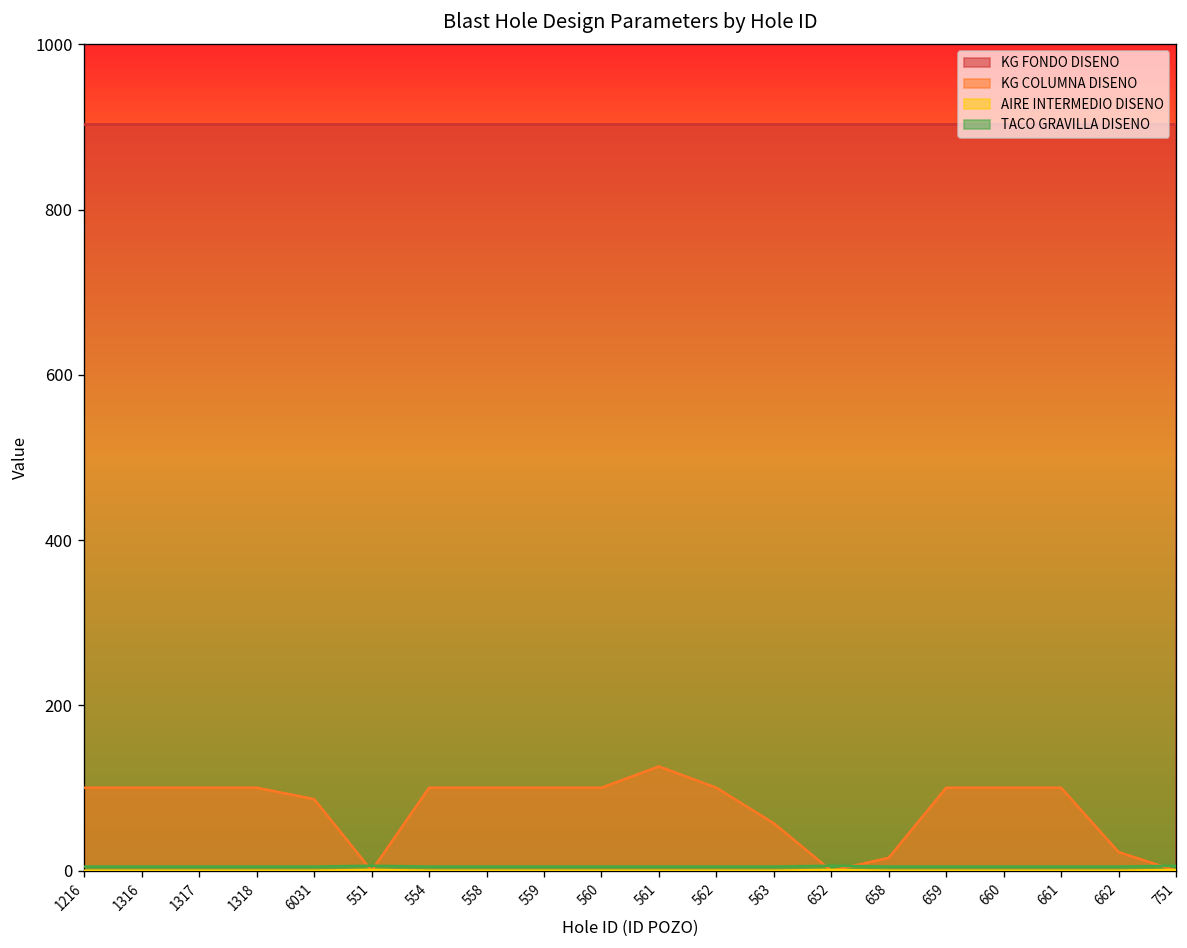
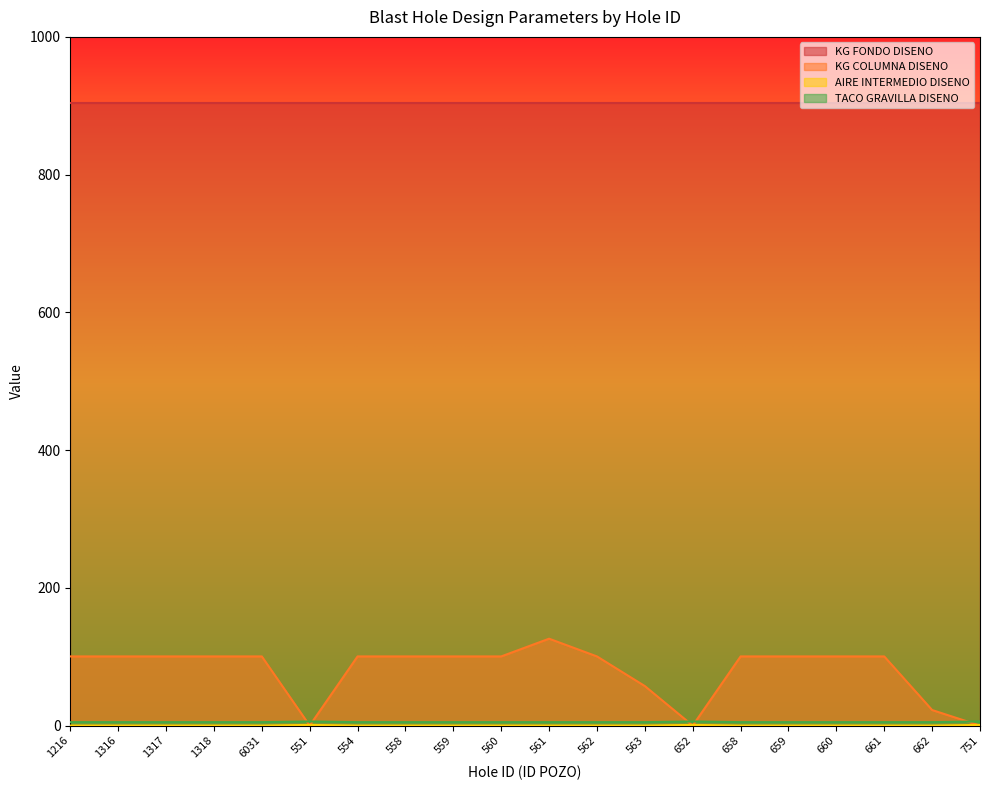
  {
    "KG FONDO DISENO": {
      "1216": 900,
      "1316": 900,
      "1317": 900,
      "1318": 900,
      "6031": 900,
      "551": 900,
      "554": 900,
      "558": 900,
      "559": 900,
      "560": 900,
      "561": 900,
      "562": 900,
      "563": 900,
      "652": 900,
      "658": 900,
      "659": 900,
      "751": 900
    },
    "KG COLUMNA DISENO": {
      "1216": 100,
      "1316": 100,
      "1317": 100,
      "1318": 100,
-     "6031": 90,
+     "6031": 100,
      "554": 100,
      "558": 100,
      "559": 100,
      "560": 100,
      "561": 130,
      "562": 100,
      "563": 60,
-     "658": 20,
+     "658": 100,
      "659": 100,
      "660": 100,
      "661": 100,
      "662": 20
    },
    "AIRE INTERMEDIO DISENO": {
      "1216": 0,
      "1316": 0,
      "1317": 0,
      "1318": 0,
      "6031": 0,
      "554": 0,
      "558": 0,
      "559": 0,
      "560": 0,
      "561": 0,
      "562": 0,
      "563": 0,
      "658": 0,
      "659": 0,
      "660": 0,
      "661": 0,
      "662": 0
    },
    "TACO GRAVILLA DISENO": {
      "1216": 10,
      "1316": 10,
      "1317": 10,
      "1318": 10,
      "6031": 10,
      "551": 10,
      "554": 10,
      "558": 10,
      "559": 10,
      "560": 10,
      "561": 10,
      "562": 10,
      "563": 10,
      "652": 10,
      "658": 10,
      "659": 10,
      "660": 10,
      "661": 10,
      "662": 10,
      "751": 10
    }
  }
